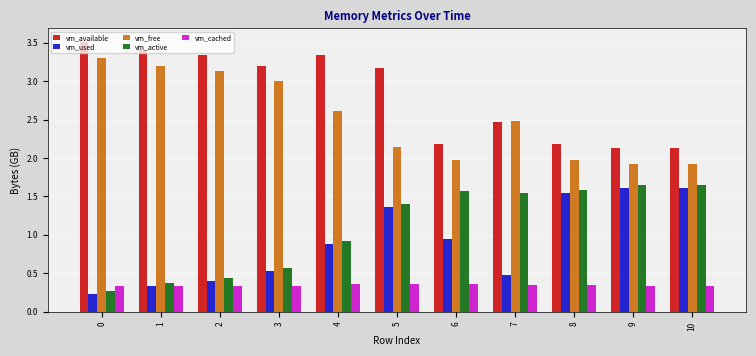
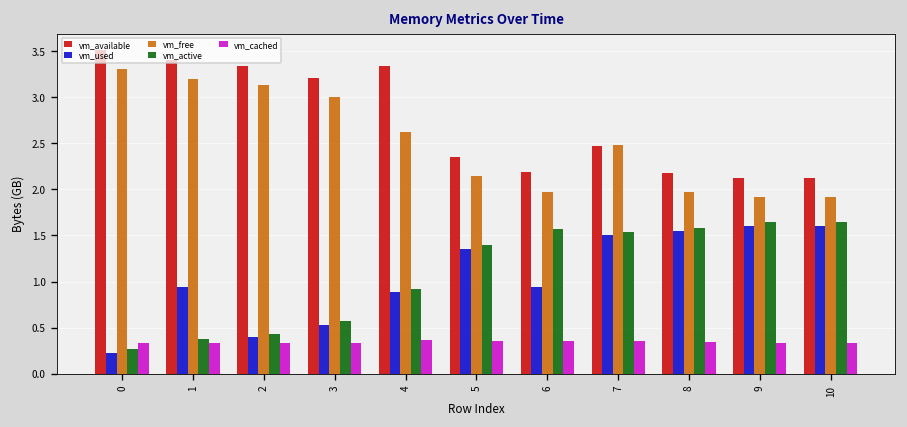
  {
    "vm_available": {
      "2": 3.3,
      "3": 3.2,
      "4": 3.3,
-     "5": 3.2,
+     "5": 2.4,
      "6": 2.2,
      "7": 2.5,
      "8": 2.2,
      "9": 2.1,
      "10": 2.1
    },
    "vm_used": {
      "0": 0.2,
-     "1": 0.3,
+     "1": 0.9,
      "2": 0.4,
      "3": 0.5,
      "4": 0.9,
      "5": 1.4,
      "6": 0.9,
-     "7": 0.5,
+     "7": 1.5,
      "8": 1.5,
      "9": 1.6,
      "10": 1.6
    },
    "vm_free": {
      "0": 3.3,
      "1": 3.2,
      "2": 3.1,
      "3": 3.0,
      "4": 2.6,
      "5": 2.1,
      "6": 2.0,
      "7": 2.5,
      "8": 2.0,
      "9": 1.9,
      "10": 1.9
    },
    "vm_active": {
      "0": 0.3,
      "1": 0.4,
      "2": 0.4,
      "3": 0.6,
      "4": 0.9,
      "5": 1.4,
      "6": 1.6,
      "7": 1.5,
      "8": 1.6,
      "9": 1.6,
      "10": 1.6
    },
    "vm_cached": {
      "0": 0.3,
      "1": 0.3,
      "2": 0.3,
      "3": 0.3,
      "4": 0.4,
      "5": 0.4,
      "6": 0.4,
      "7": 0.4,
      "8": 0.3,
      "9": 0.3,
      "10": 0.3
    }
  }
